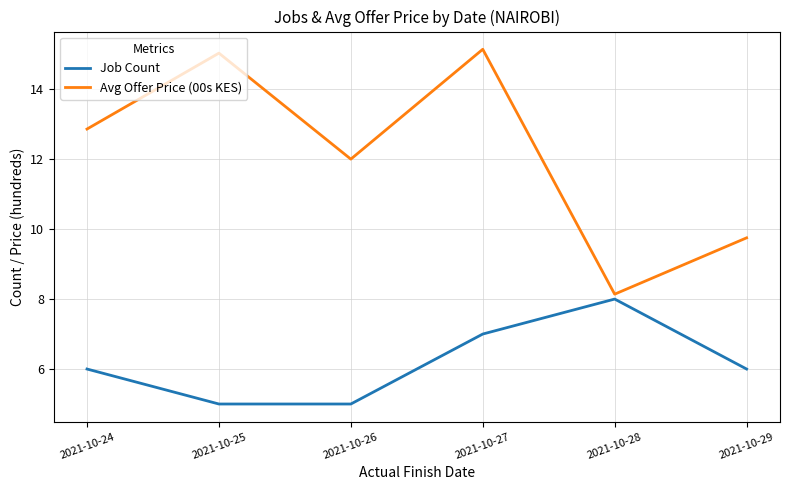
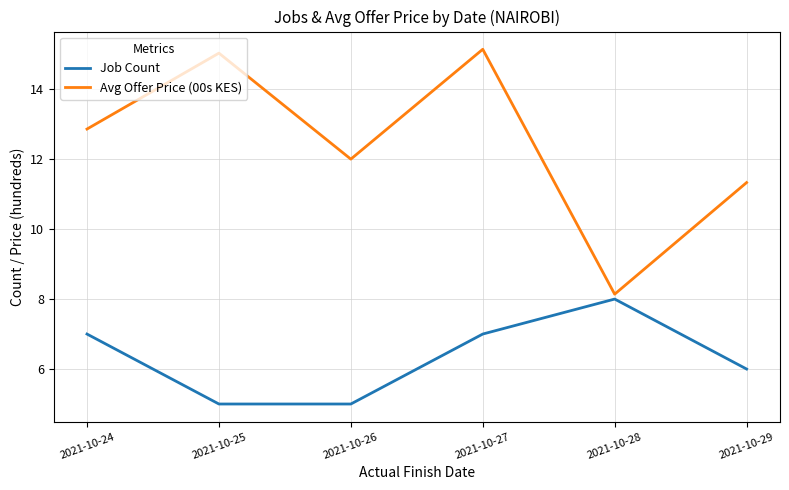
  {
    "Job Count": {
-     "2021-10-24": 6,
+     "2021-10-24": 7,
      "2021-10-25": 5,
      "2021-10-26": 5,
      "2021-10-27": 7,
      "2021-10-28": 8,
      "2021-10-29": 6
    },
    "Avg Offer Price (00s KES)": {
      "2021-10-24": 12.9,
      "2021-10-26": 12.0,
      "2021-10-27": 15.1,
      "2021-10-28": 8.1,
-     "2021-10-29": 9.8
+     "2021-10-29": 11.3
    }
  }
